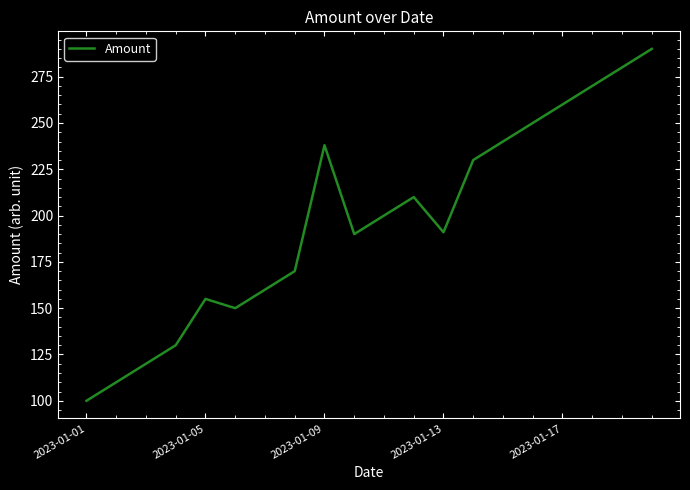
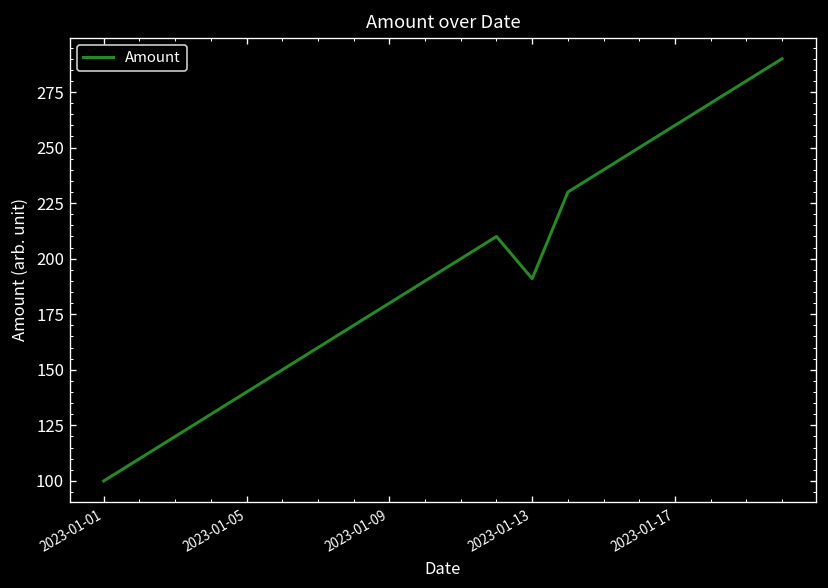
  {
    "2023-01-01": 100,
-   "2023-01-05": 155,
-   "2023-01-09": 238,
+   "2023-01-05": 140,
+   "2023-01-09": 180,
    "2023-01-13": 191,
    "2023-01-17": 260
  }
